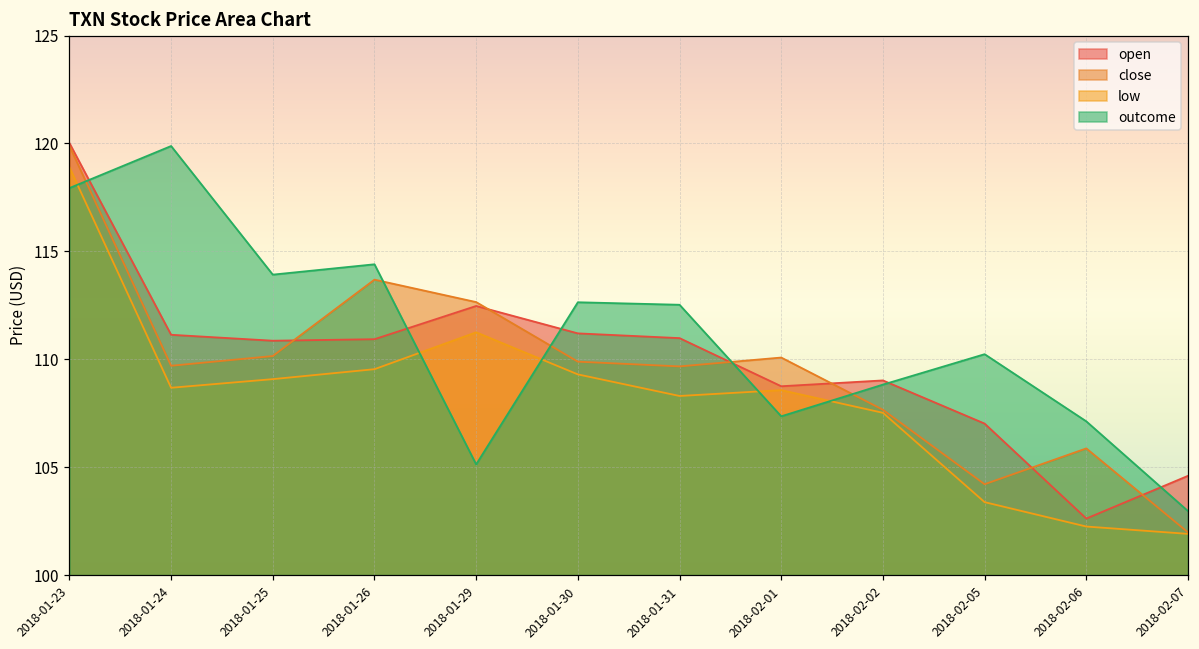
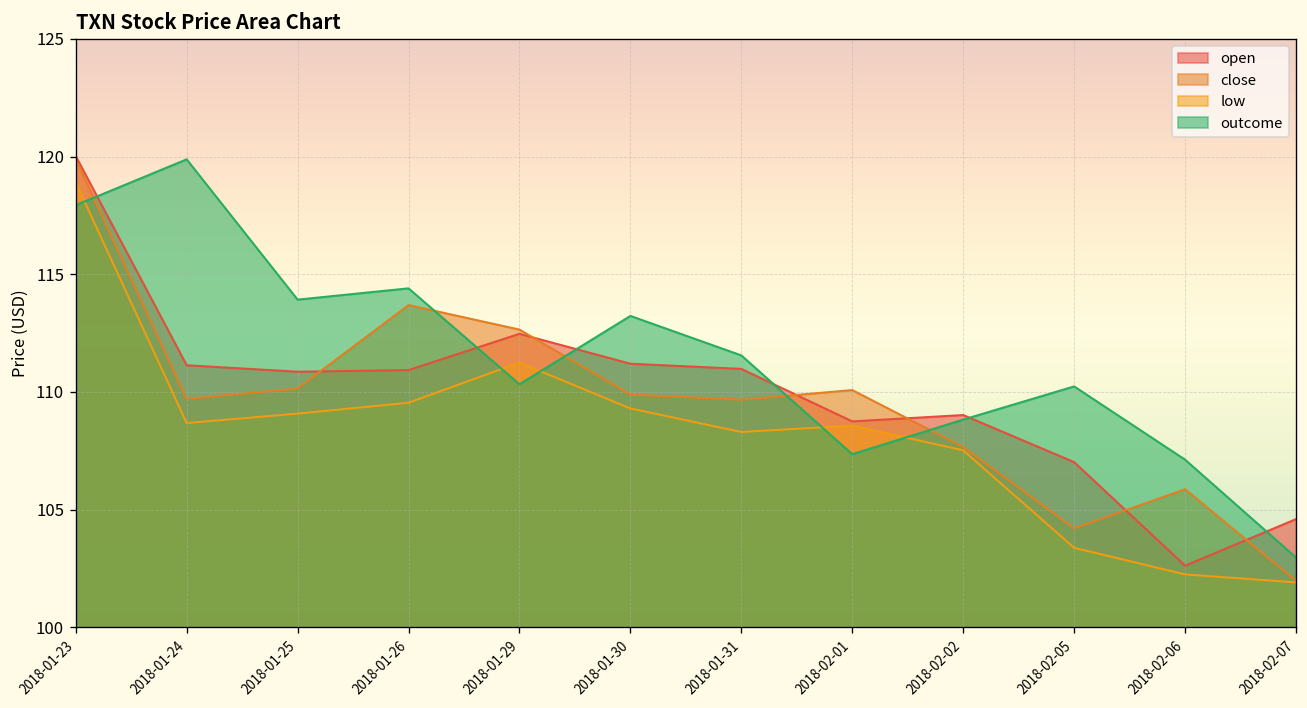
  {
    "outcome": {
      "2018-01-23": 117.9,
      "2018-01-24": 119.9,
      "2018-01-25": 113.9,
      "2018-01-26": 114.4,
-     "2018-01-29": 105.1,
-     "2018-01-30": 112.6,
-     "2018-01-31": 112.5,
+     "2018-01-29": 110.3,
+     "2018-01-30": 113.2,
+     "2018-01-31": 111.6,
      "2018-02-01": 107.4,
      "2018-02-02": 108.8,
      "2018-02-05": 110.2,
      "2018-02-06": 107.1,
      "2018-02-07": 103.0
    }
  }
